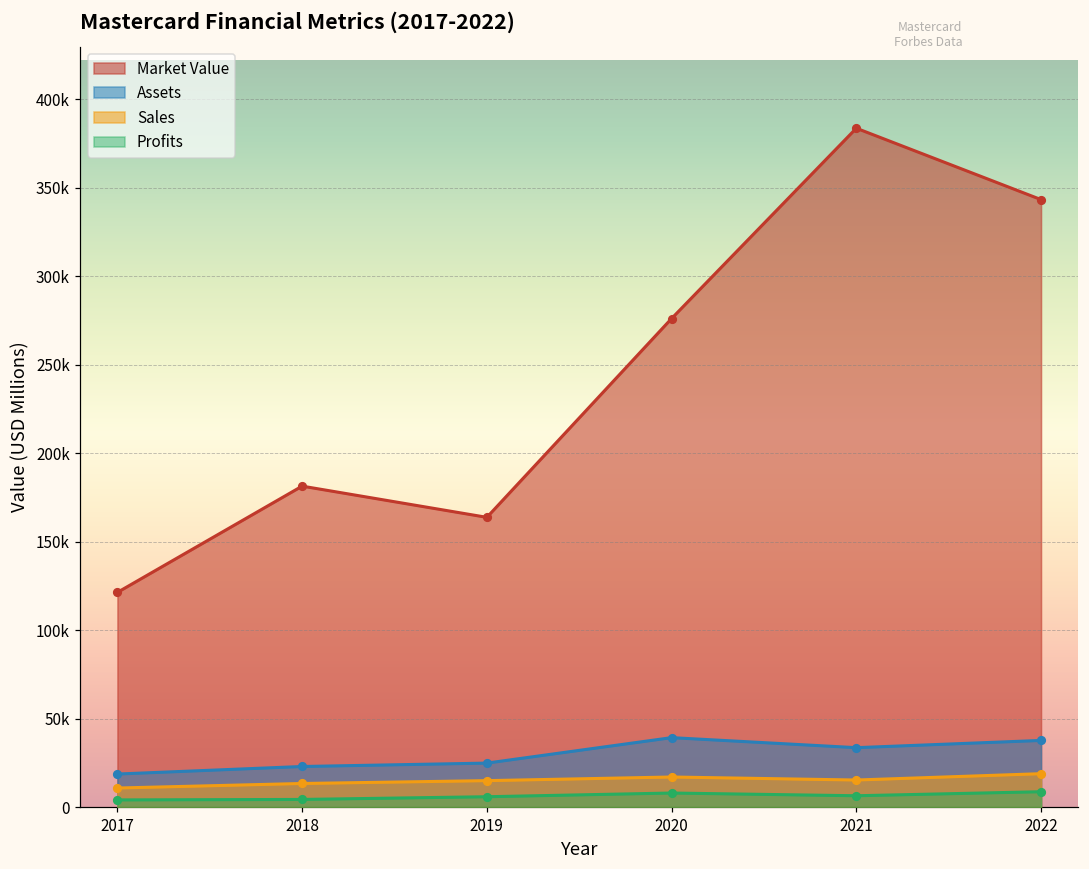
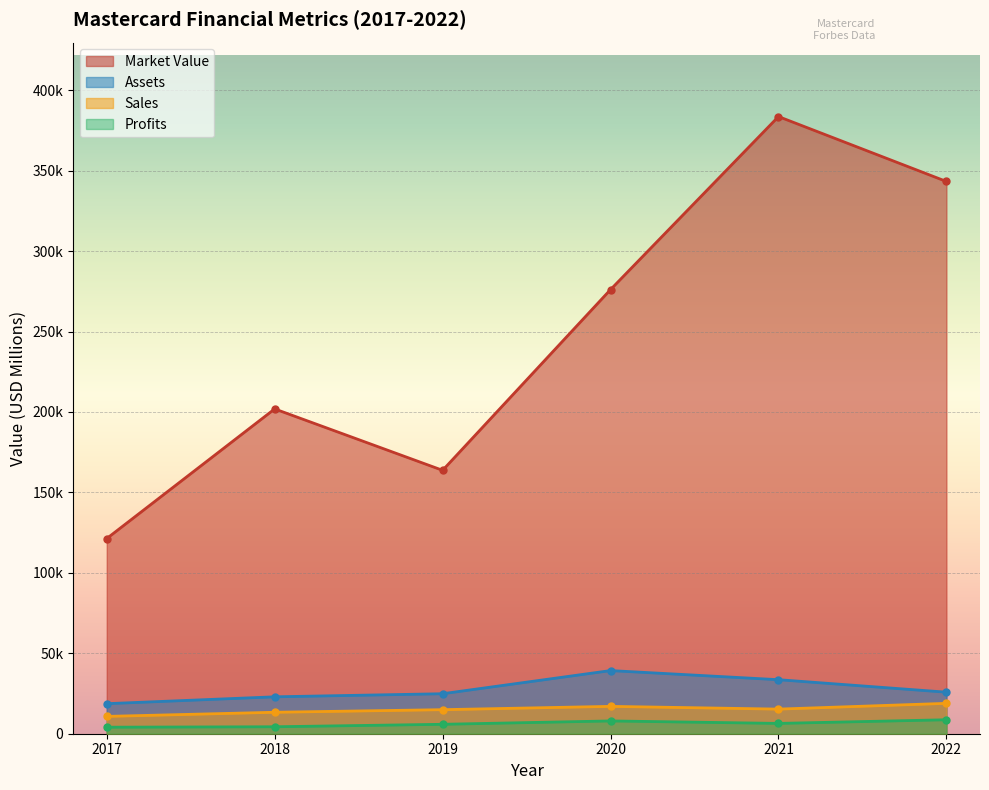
  {
    "Market Value": {
      "2017": 121000,
-     "2018": 181000,
+     "2018": 202000,
      "2019": 164000,
      "2020": 276000,
      "2021": 384000,
      "2022": 343000
    },
    "Assets": {
      "2017": 19000,
      "2018": 23000,
      "2019": 25000,
      "2020": 39000,
      "2021": 34000,
-     "2022": 38000
+     "2022": 26000
    },
    "Sales": {
      "2017": 11000,
      "2018": 13000,
      "2019": 15000,
      "2020": 17000,
      "2021": 15000,
      "2022": 19000
    },
    "Profits": {
      "2017": 4000,
      "2018": 4000,
      "2019": 6000,
      "2020": 8000,
      "2021": 6000,
      "2022": 9000
    }
  }
